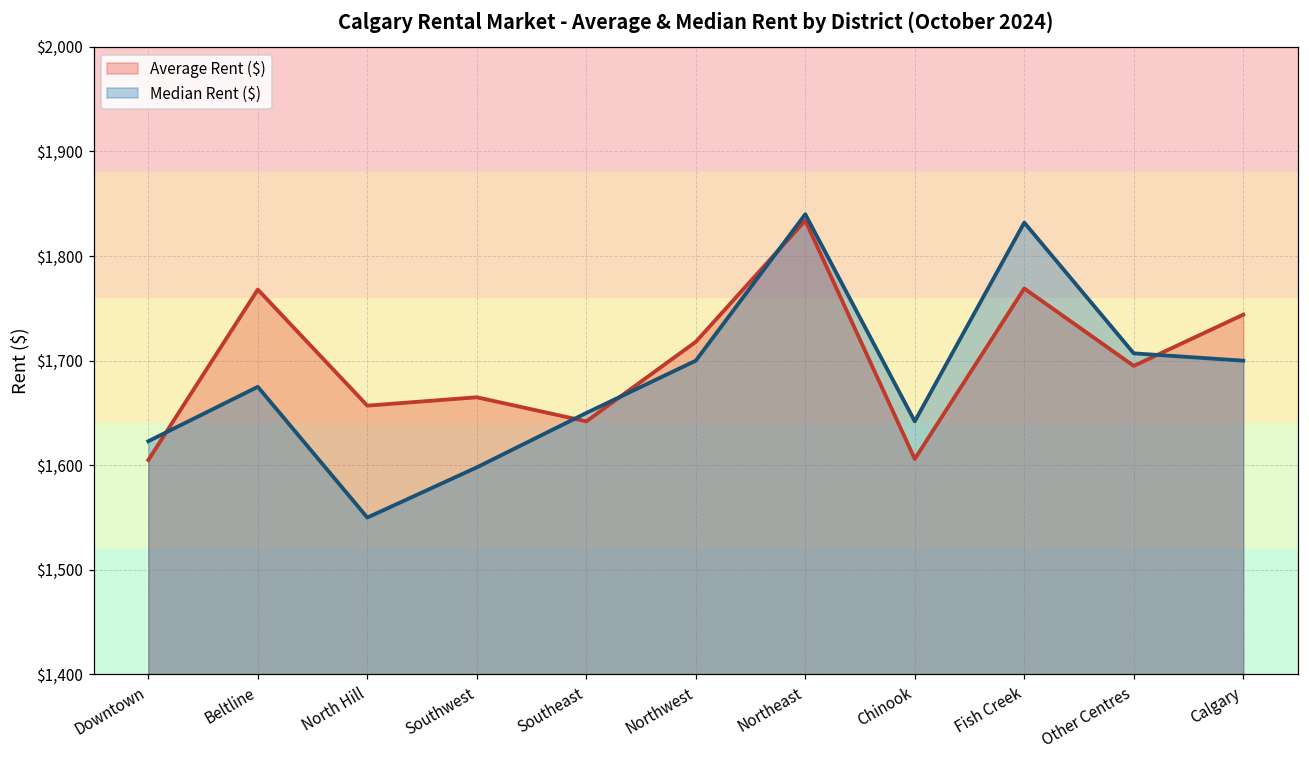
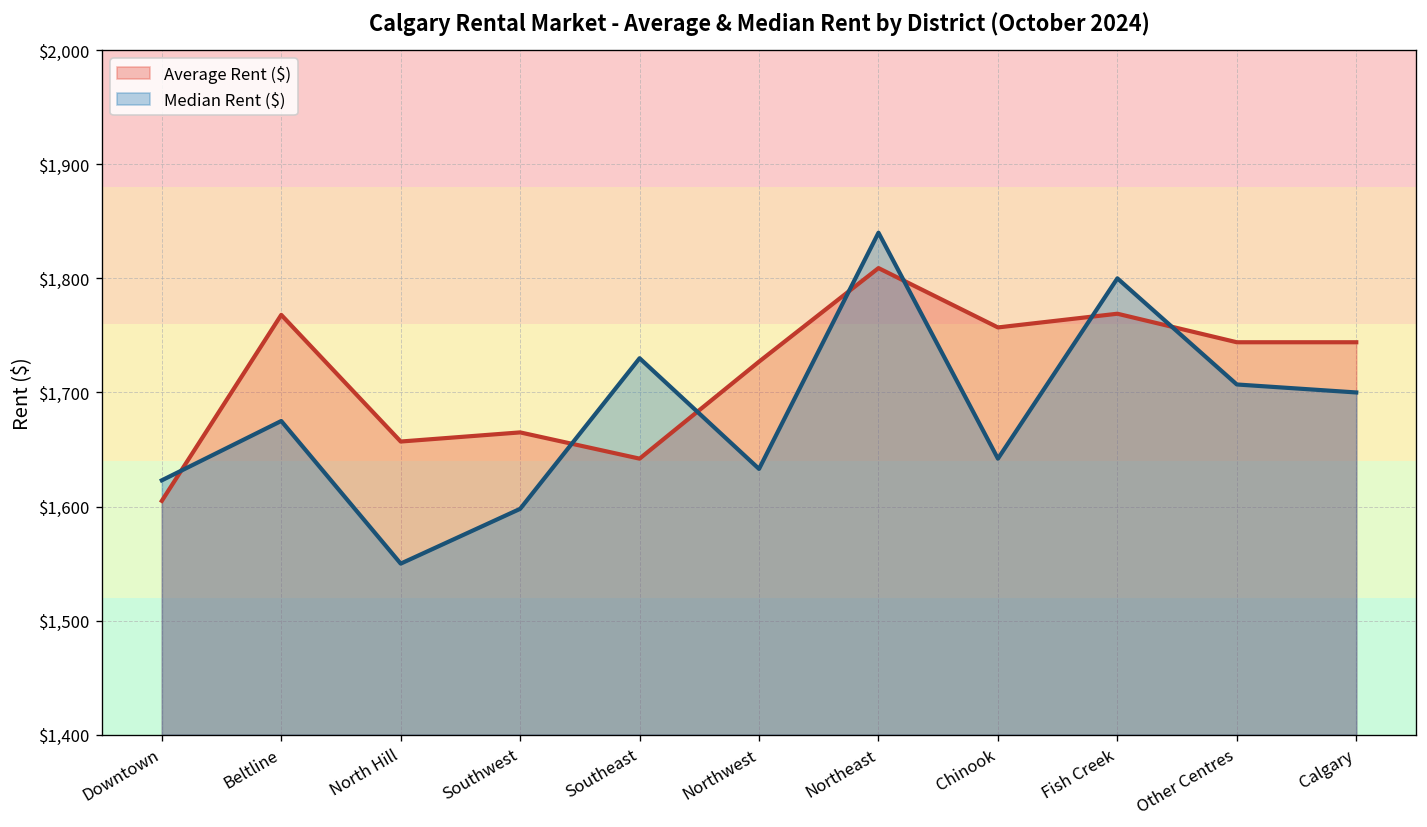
  {
    "Average Rent ($)": {
      "Downtown": "$1,610",
      "Beltline": "$1,770",
      "North Hill": "$1,660",
      "Southwest": "$1,670",
      "Southeast": "$1,640",
-     "Northwest": "$1,720",
-     "Northeast": "$1,830",
-     "Chinook": "$1,610",
+     "Northwest": "$1,730",
+     "Northeast": "$1,810",
+     "Chinook": "$1,760",
      "Fish Creek": "$1,770",
-     "Other Centres": "$1,700",
+     "Other Centres": "$1,740",
      "Calgary": "$1,740"
    },
    "Median Rent ($)": {
      "Downtown": "$1,620",
      "Beltline": "$1,680",
      "North Hill": "$1,550",
      "Southwest": "$1,600",
-     "Southeast": "$1,650",
-     "Northwest": "$1,700",
+     "Southeast": "$1,730",
+     "Northwest": "$1,630",
      "Northeast": "$1,840",
      "Chinook": "$1,640",
-     "Fish Creek": "$1,830",
+     "Fish Creek": "$1,800",
      "Other Centres": "$1,710",
      "Calgary": "$1,700"
    }
  }
